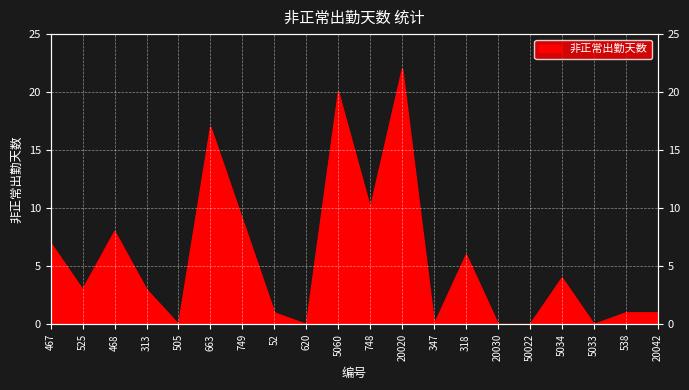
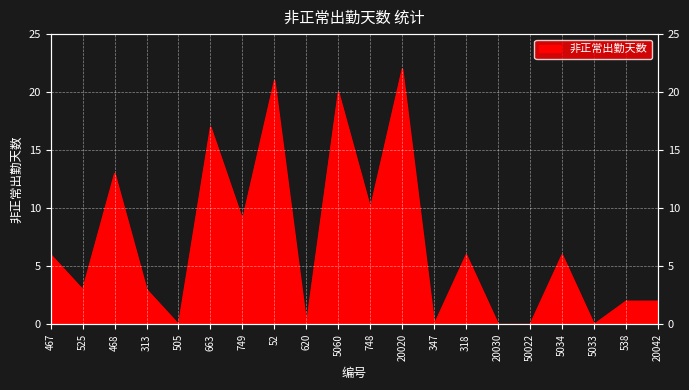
  {
-   "467": 7,
+   "467": 6,
    "525": 3,
-   "468": 8,
+   "468": 13,
    "313": 3,
    "505": 0,
    "663": 17,
    "749": 9,
-   "52": 1,
+   "52": 21,
    "620": 0,
    "5060": 20,
    "748": 10,
    "20020": 22,
    "347": 0,
    "318": 6,
    "20030": 0,
    "50022": 0,
-   "5034": 4,
+   "5034": 6,
    "5033": 0,
-   "538": 1,
-   "20042": 1
+   "538": 2,
+   "20042": 2
  }
